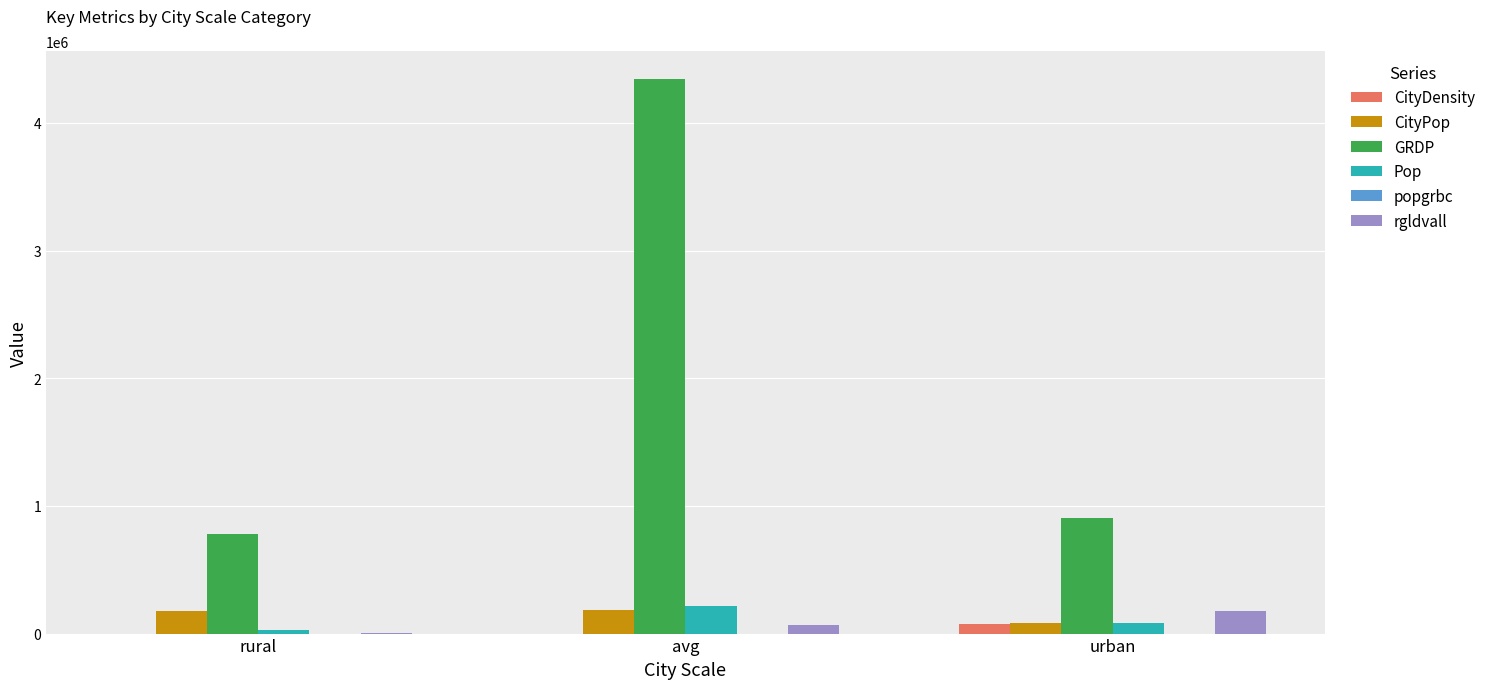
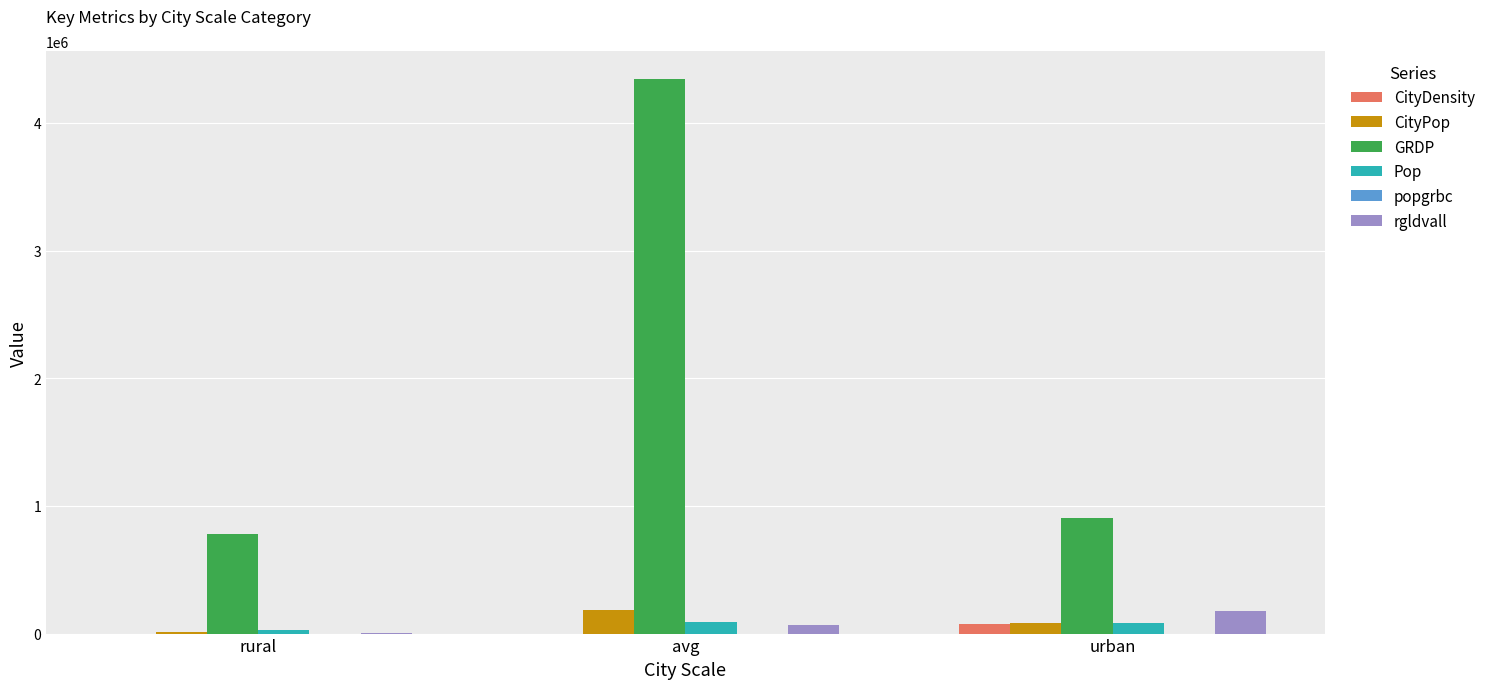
  {
    "CityDensity": {
      "urban": 80000
    },
    "CityPop": {
-     "rural": 180000,
+     "rural": 10000,
      "avg": 190000,
      "urban": 80000
    },
    "GRDP": {
      "rural": 780000,
      "avg": 4350000,
      "urban": 910000
    },
    "Pop": {
      "rural": 30000,
-     "avg": 220000,
+     "avg": 90000,
      "urban": 80000
    },
    "rgldvall": {
      "avg": 70000,
      "urban": 180000
    }
  }
